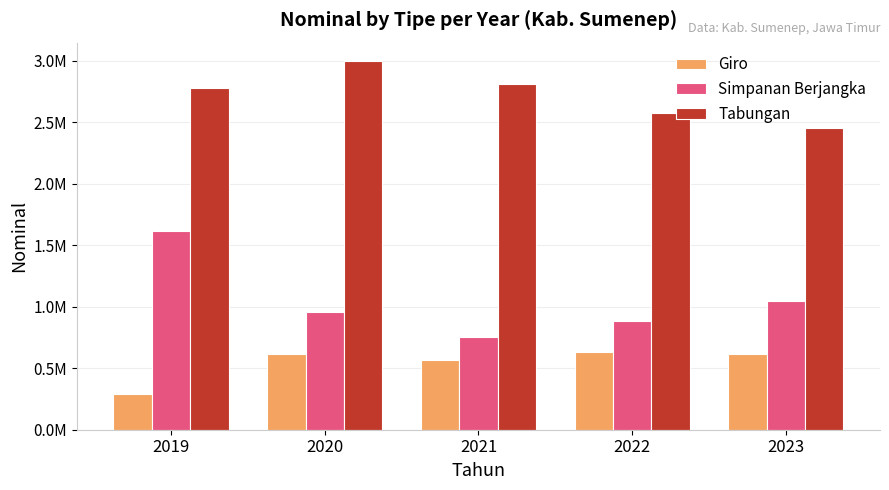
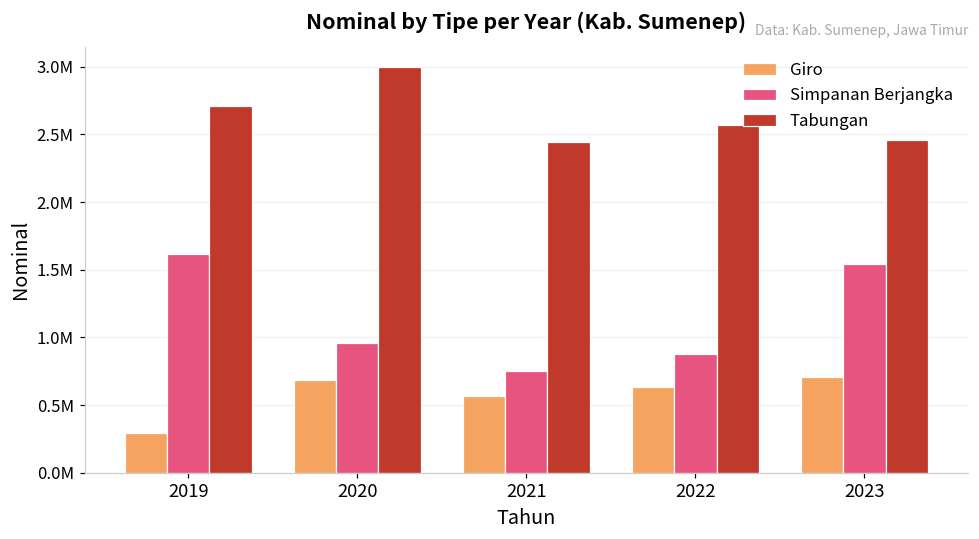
  {
    "Giro": {
      "2019": 290000,
-     "2020": 620000,
+     "2020": 680000,
      "2021": 570000,
      "2022": 640000,
-     "2023": 610000
+     "2023": 710000
    },
    "Simpanan Berjangka": {
      "2019": 1620000,
      "2020": 960000,
      "2021": 750000,
      "2022": 880000,
-     "2023": 1050000
+     "2023": 1540000
    },
    "Tabungan": {
-     "2019": 2780000,
+     "2019": 2710000,
      "2020": 3000000,
-     "2021": 2810000,
+     "2021": 2450000,
      "2022": 2570000,
      "2023": 2460000
    }
  }
